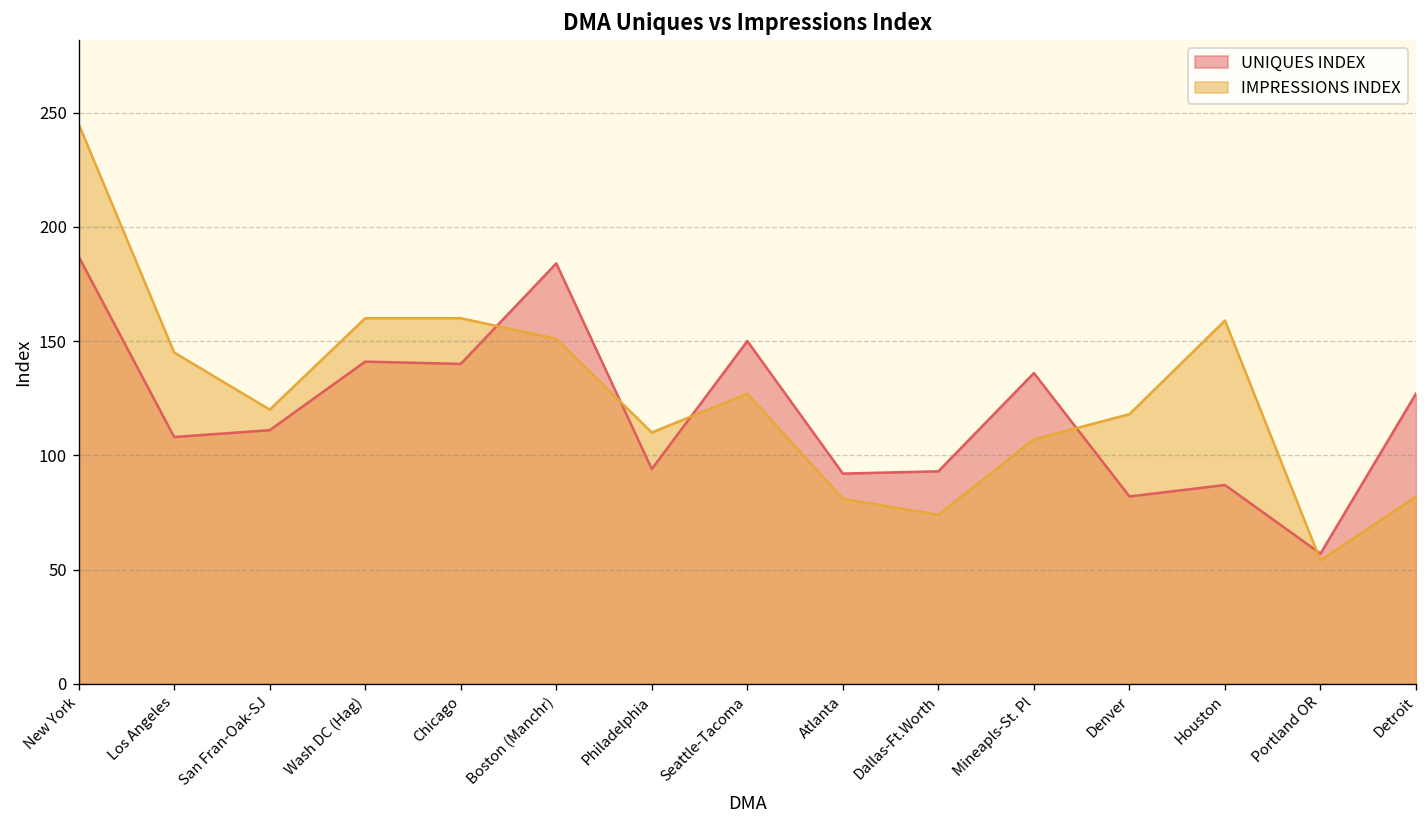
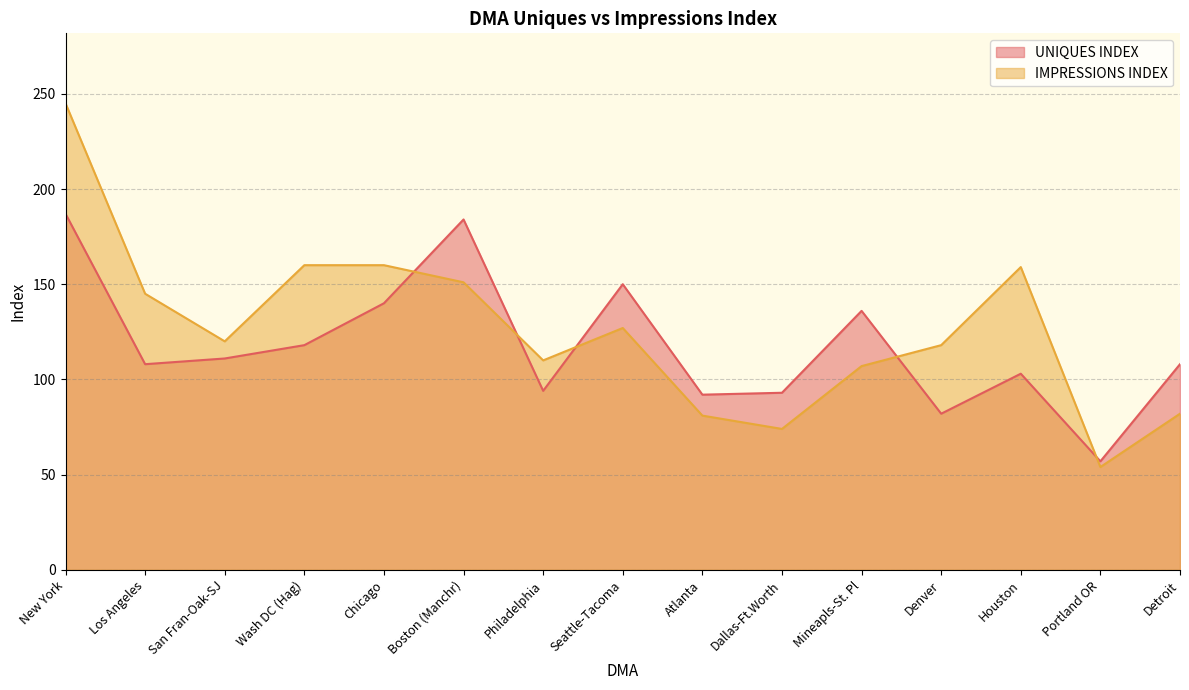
  {
    "UNIQUES INDEX": {
      "New York": 187,
      "Los Angeles": 108,
      "San Fran-Oak-SJ": 111,
-     "Wash DC (Hag)": 141,
+     "Wash DC (Hag)": 118,
      "Chicago": 140,
      "Boston (Manchr)": 184,
      "Philadelphia": 94,
      "Seattle-Tacoma": 150,
      "Atlanta": 92,
      "Dallas-Ft.Worth": 93,
      "Mineapls-St. Pl": 136,
      "Denver": 82,
-     "Houston": 87,
+     "Houston": 103,
      "Portland OR": 57,
-     "Detroit": 127
+     "Detroit": 108
    },
    "IMPRESSIONS INDEX": {
      "New York": 245,
      "Los Angeles": 145,
      "San Fran-Oak-SJ": 120,
      "Wash DC (Hag)": 160,
      "Chicago": 160,
      "Boston (Manchr)": 151,
      "Philadelphia": 110,
      "Seattle-Tacoma": 127,
      "Atlanta": 81,
      "Dallas-Ft.Worth": 74,
      "Mineapls-St. Pl": 107,
      "Denver": 118,
      "Houston": 159,
      "Portland OR": 54,
      "Detroit": 82
    }
  }
